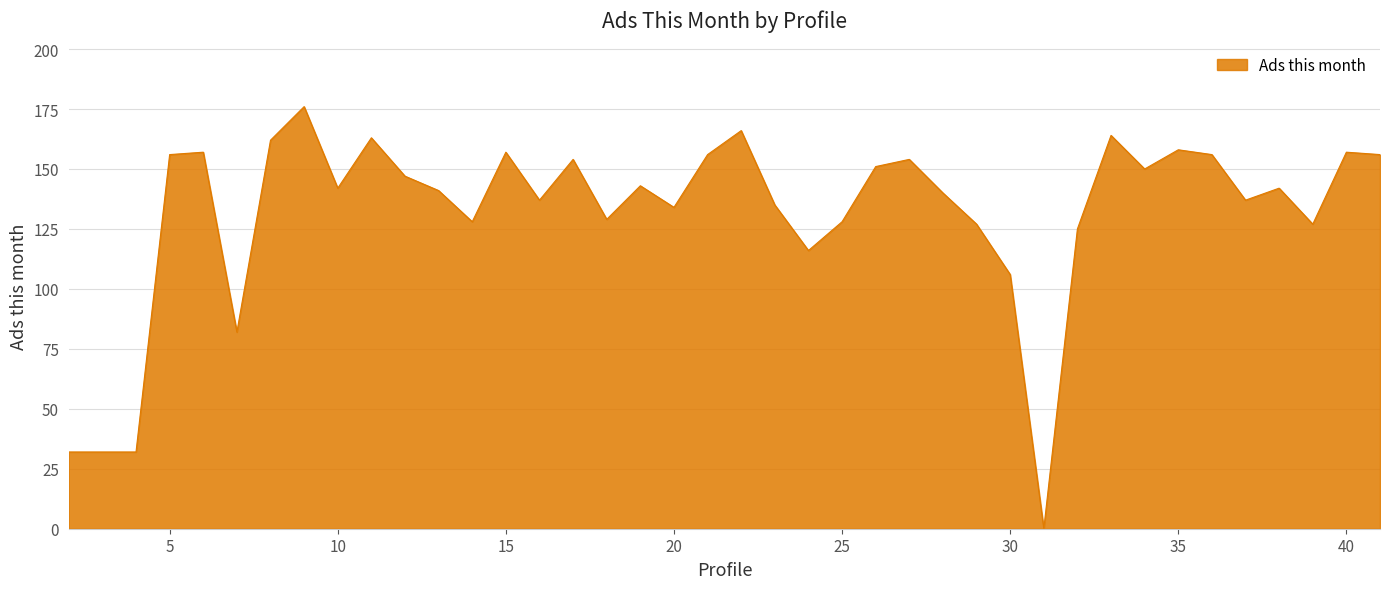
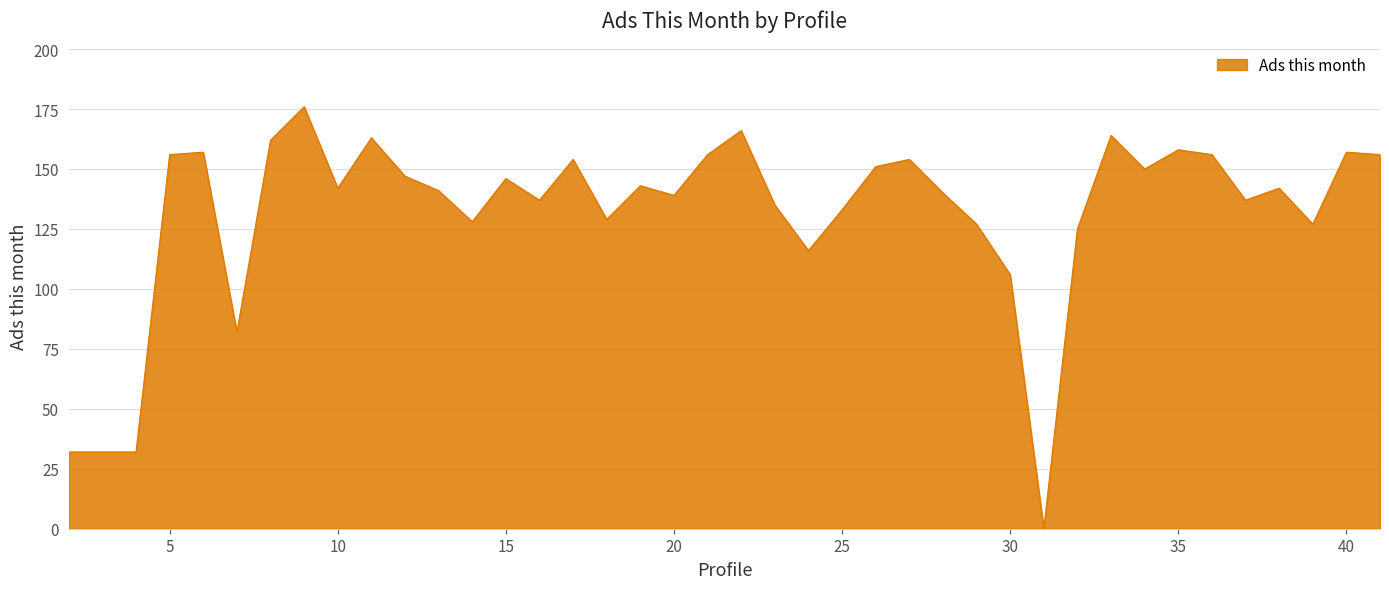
  {
    "5": 156,
    "10": 142,
-   "15": 157,
-   "20": 134,
-   "25": 128,
+   "15": 146,
+   "20": 139,
+   "25": 133,
    "30": 106,
    "35": 158,
    "40": 157
  }
